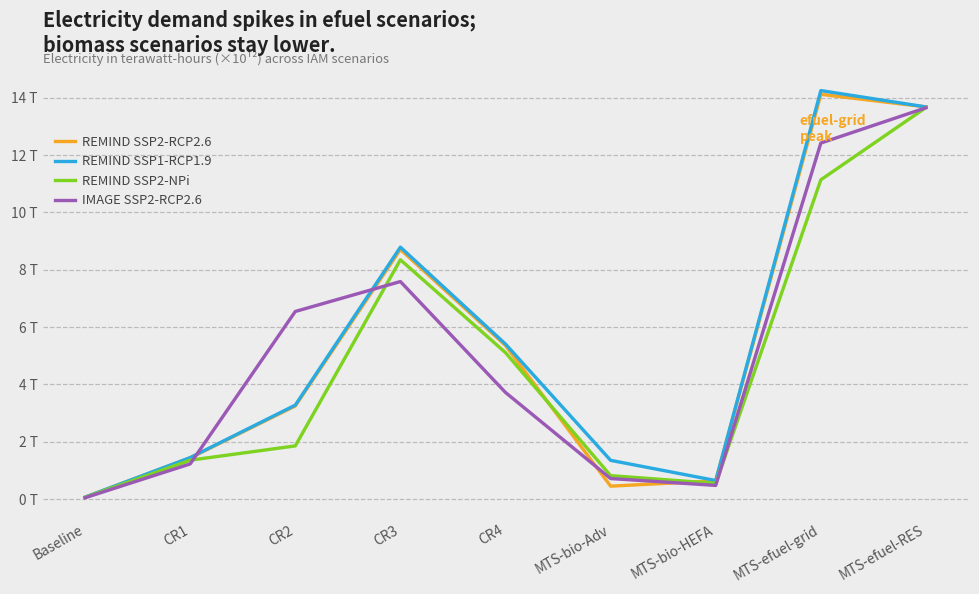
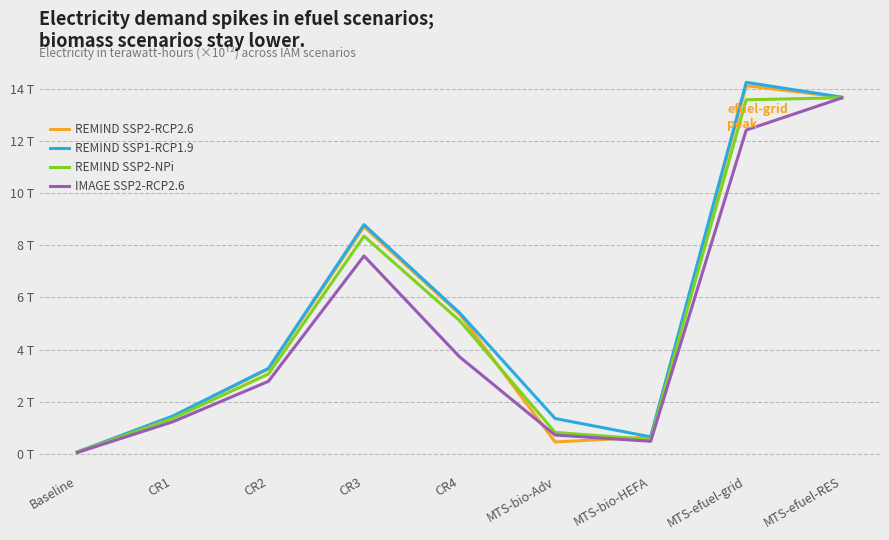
  {
    "REMIND SSP2-RCP2.6": {
      "MTS-bio-Adv": "0.5 T",
      "MTS-efuel-grid": "14.1 T"
    },
    "REMIND SSP1-RCP1.9": {
      "MTS-bio-Adv": "1.4 T",
      "MTS-efuel-grid": "14.3 T"
    },
    "REMIND SSP2-NPi": {
-     "CR2": "1.9 T",
+     "CR2": "3.1 T",
      "CR3": "8.4 T",
      "CR4": "5.1 T",
      "MTS-bio-Adv": "0.8 T",
-     "MTS-efuel-grid": "11.1 T"
+     "MTS-efuel-grid": "13.6 T"
    },
    "IMAGE SSP2-RCP2.6": {
      "CR1": "1.2 T",
-     "CR2": "6.5 T",
+     "CR2": "2.8 T",
      "CR3": "7.6 T",
      "CR4": "3.7 T",
      "MTS-bio-Adv": "0.7 T",
      "MTS-efuel-grid": "12.4 T"
    }
  }
